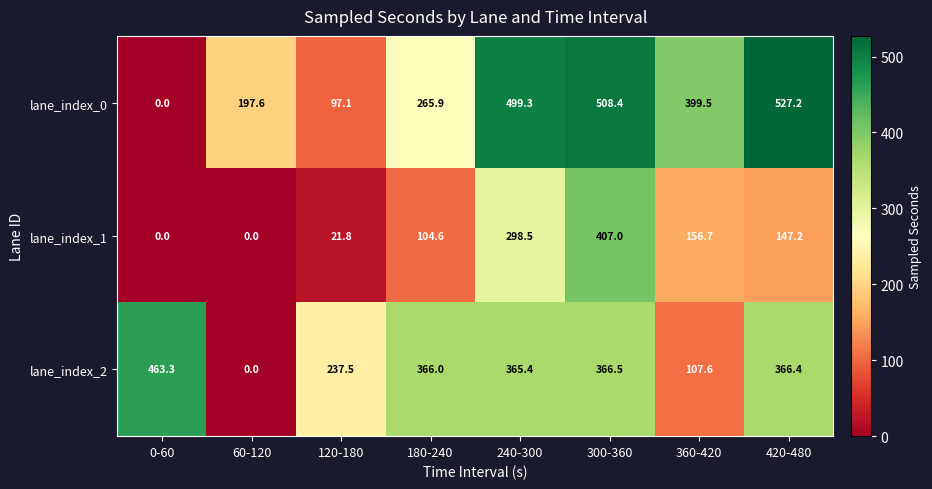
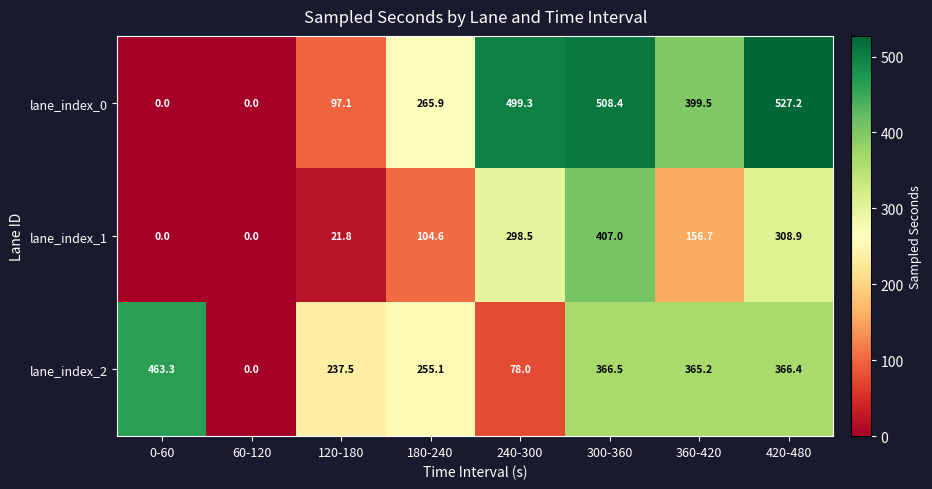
  {
    "lane_index_0": {
      "0-60": 0.0,
-     "60-120": 197.6,
+     "60-120": 0.0,
      "120-180": 97.1,
      "180-240": 265.9,
      "240-300": 499.3,
      "300-360": 508.4,
      "360-420": 399.5,
      "420-480": 527.2
    },
    "lane_index_1": {
      "0-60": 0.0,
      "60-120": 0.0,
      "120-180": 21.8,
      "180-240": 104.6,
      "240-300": 298.5,
      "300-360": 407.0,
      "360-420": 156.7,
-     "420-480": 147.2
+     "420-480": 308.9
    },
    "lane_index_2": {
      "0-60": 463.3,
      "60-120": 0.0,
      "120-180": 237.5,
-     "180-240": 366.0,
-     "240-300": 365.4,
+     "180-240": 255.1,
+     "240-300": 78.0,
      "300-360": 366.5,
-     "360-420": 107.6,
+     "360-420": 365.2,
      "420-480": 366.4
    }
  }
